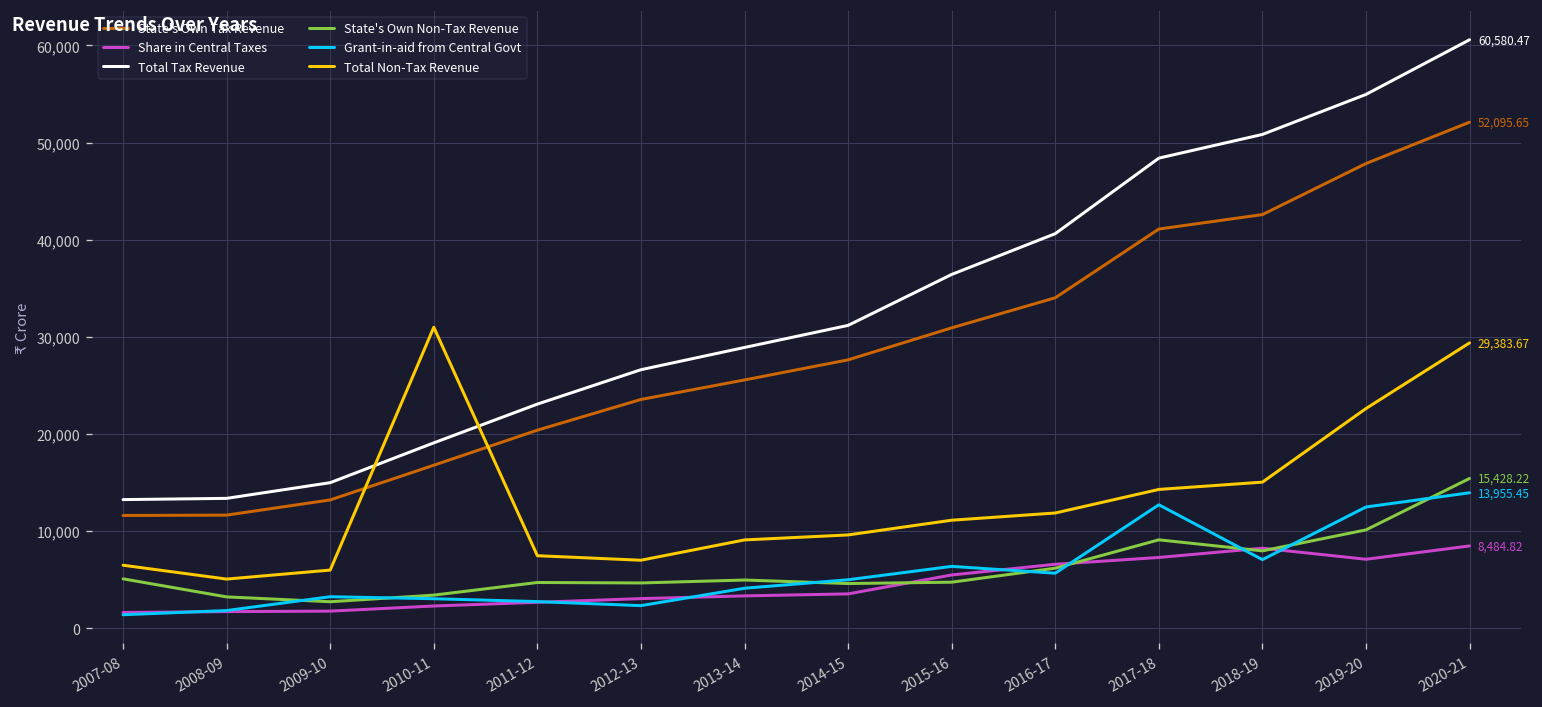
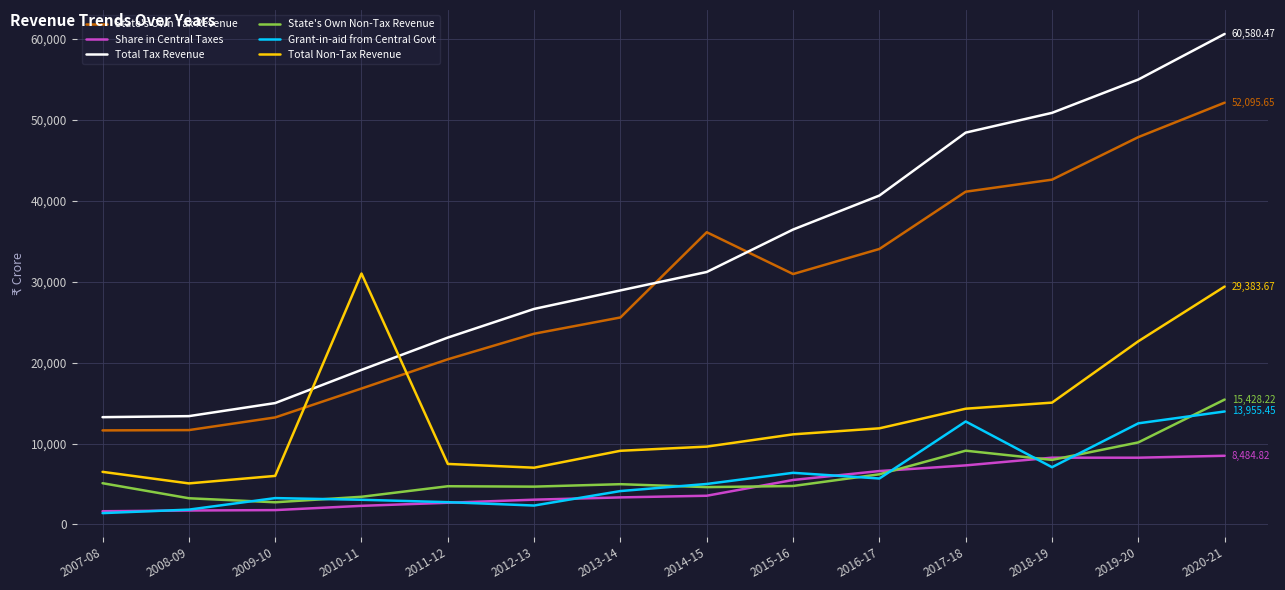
  {
    "State's Own Tax Revenue": {
      "2007-08": "12,000",
      "2008-09": "12,000",
      "2009-10": "13,000",
      "2010-11": "17,000",
      "2011-12": "20,000",
      "2012-13": "24,000",
      "2013-14": "26,000",
-     "2014-15": "28,000",
+     "2014-15": "36,000",
      "2015-16": "31,000",
      "2016-17": "34,000",
      "2017-18": "41,000",
      "2018-19": "43,000",
      "2019-20": "48,000"
    },
    "Share in Central Taxes": {
      "2009-10": "2,000",
      "2010-11": "2,000",
      "2012-13": "3,000",
      "2013-14": "3,000",
      "2014-15": "4,000",
      "2015-16": "5,000",
      "2016-17": "7,000",
      "2017-18": "7,000",
-     "2019-20": "7,000"
+     "2019-20": "8,000"
    },
    "Total Tax Revenue": {
      "2020-21": "60,580.47"
    },
    "State's Own Non-Tax Revenue": {
      "2020-21": "15,428.22"
    },
    "Grant-in-aid from Central Govt": {
      "2020-21": "13,955.45"
    },
    "Total Non-Tax Revenue": {
      "2020-21": "29,383.67"
    }
  }
